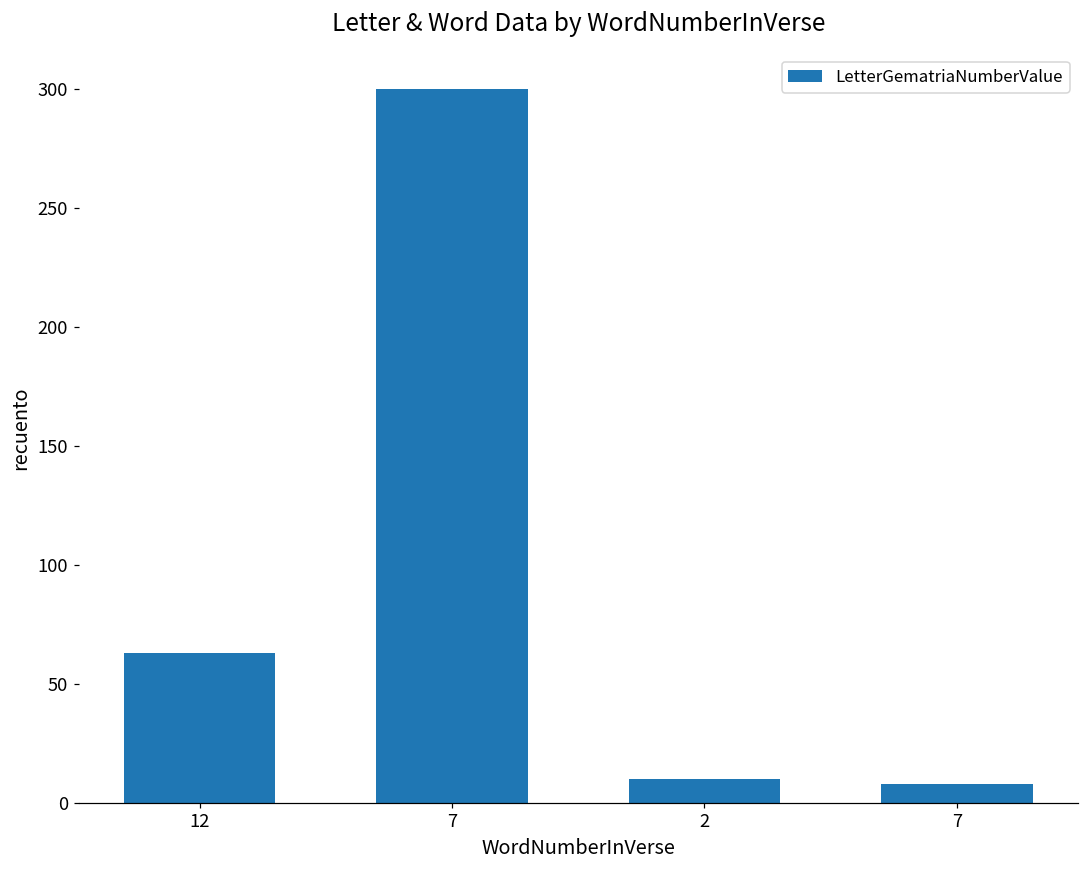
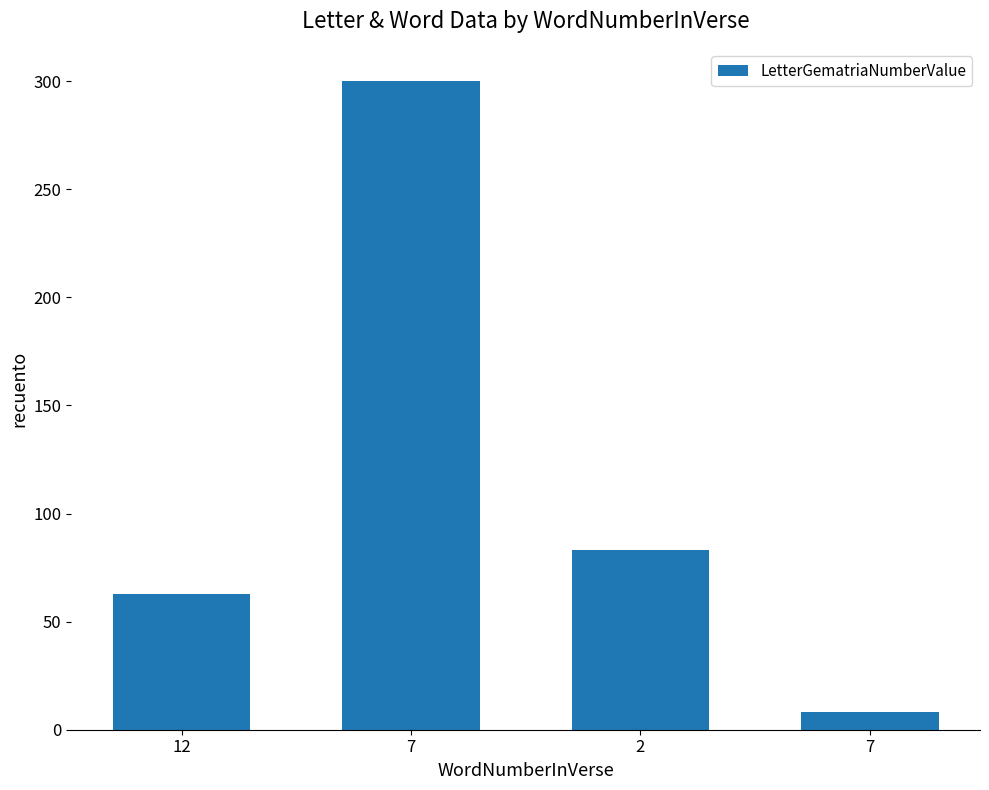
  {
    "12": 63,
-   "2": 10
+   "2": 83
  }
